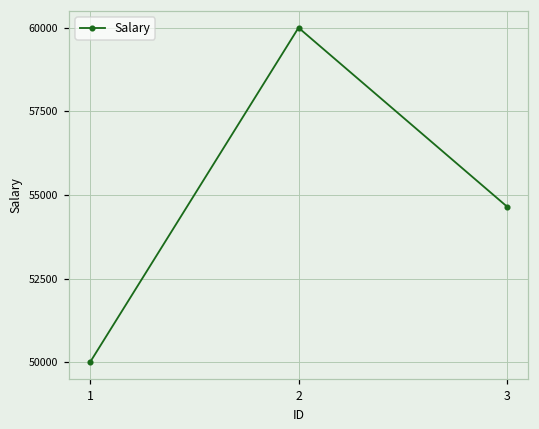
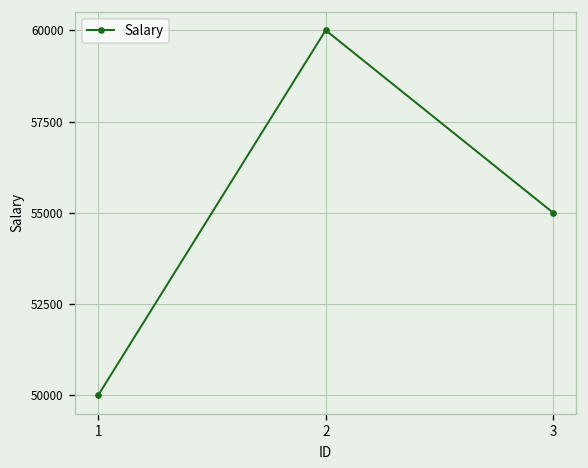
  {
    "1": 50000,
    "2": 60000,
-   "3": 54700
+   "3": 55000
  }
